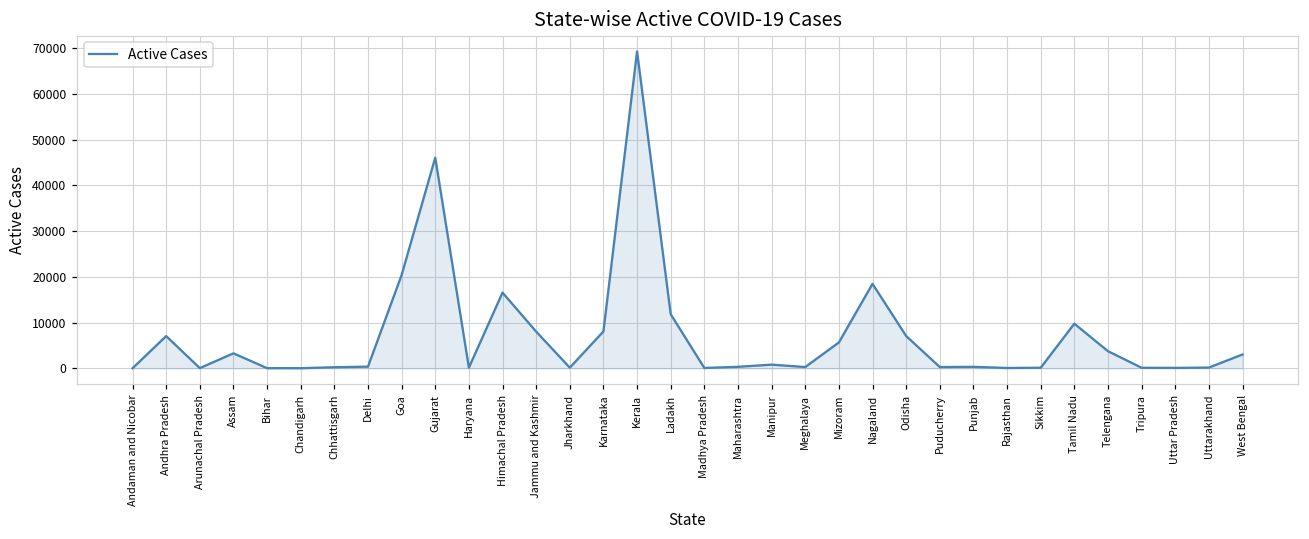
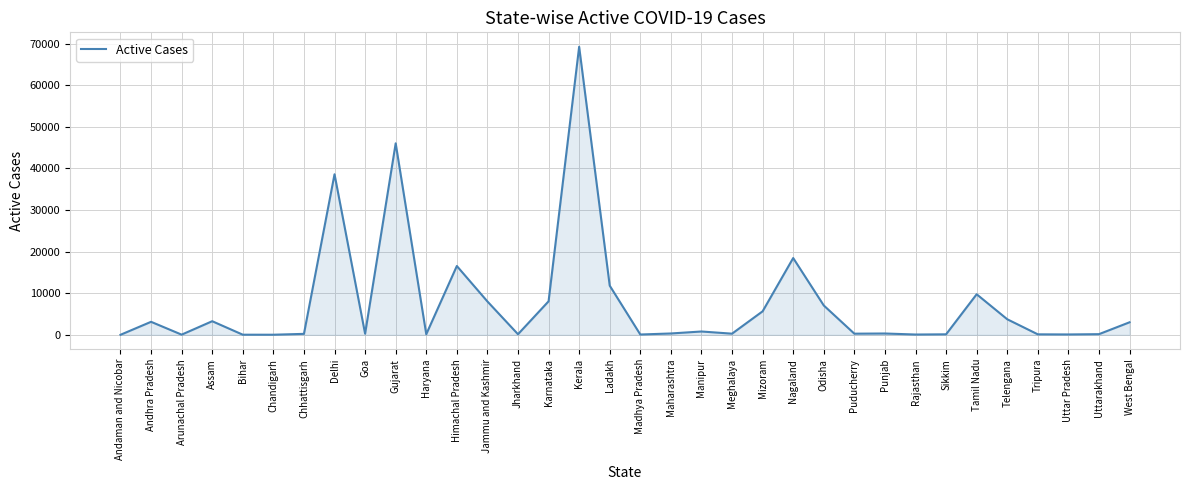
  {
    "Andaman and Nicobar": 0,
-   "Andhra Pradesh": 7000,
+   "Andhra Pradesh": 3000,
    "Arunachal Pradesh": 0,
    "Assam": 3000,
    "Bihar": 0,
    "Chandigarh": 0,
    "Chhattisgarh": 0,
-   "Delhi": 0,
-   "Goa": 20000,
+   "Delhi": 39000,
+   "Goa": 0,
    "Gujarat": 46000,
    "Haryana": 0,
    "Himachal Pradesh": 17000,
    "Jammu and Kashmir": 8000,
    "Jharkhand": 0,
    "Karnataka": 8000,
    "Kerala": 69000,
    "Ladakh": 12000,
    "Madhya Pradesh": 0,
    "Maharashtra": 0,
    "Manipur": 1000,
    "Meghalaya": 0,
    "Mizoram": 6000,
    "Nagaland": 18000,
    "Odisha": 7000,
    "Puducherry": 0,
    "Punjab": 0,
    "Rajasthan": 0,
    "Sikkim": 0,
    "Tamil Nadu": 10000,
    "Telengana": 4000,
    "Tripura": 0,
    "Uttar Pradesh": 0,
    "Uttarakhand": 0,
    "West Bengal": 3000
  }
